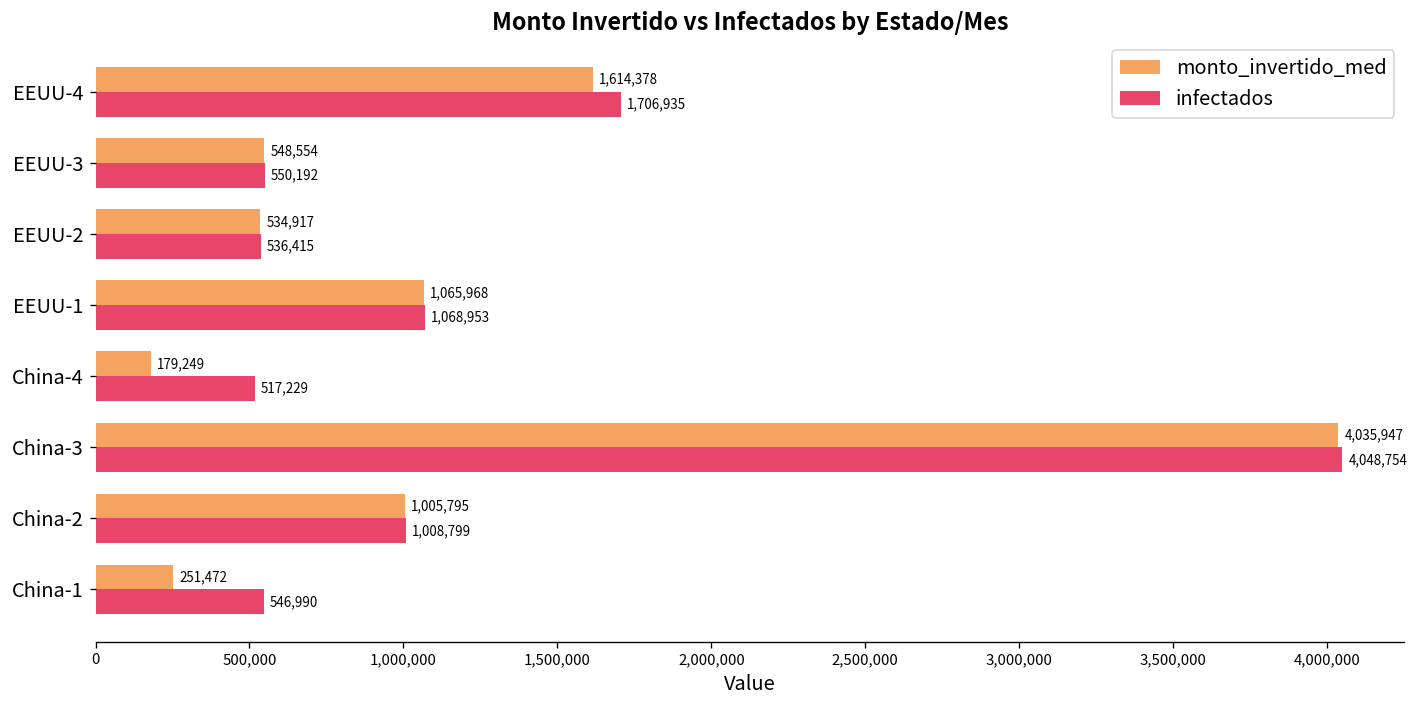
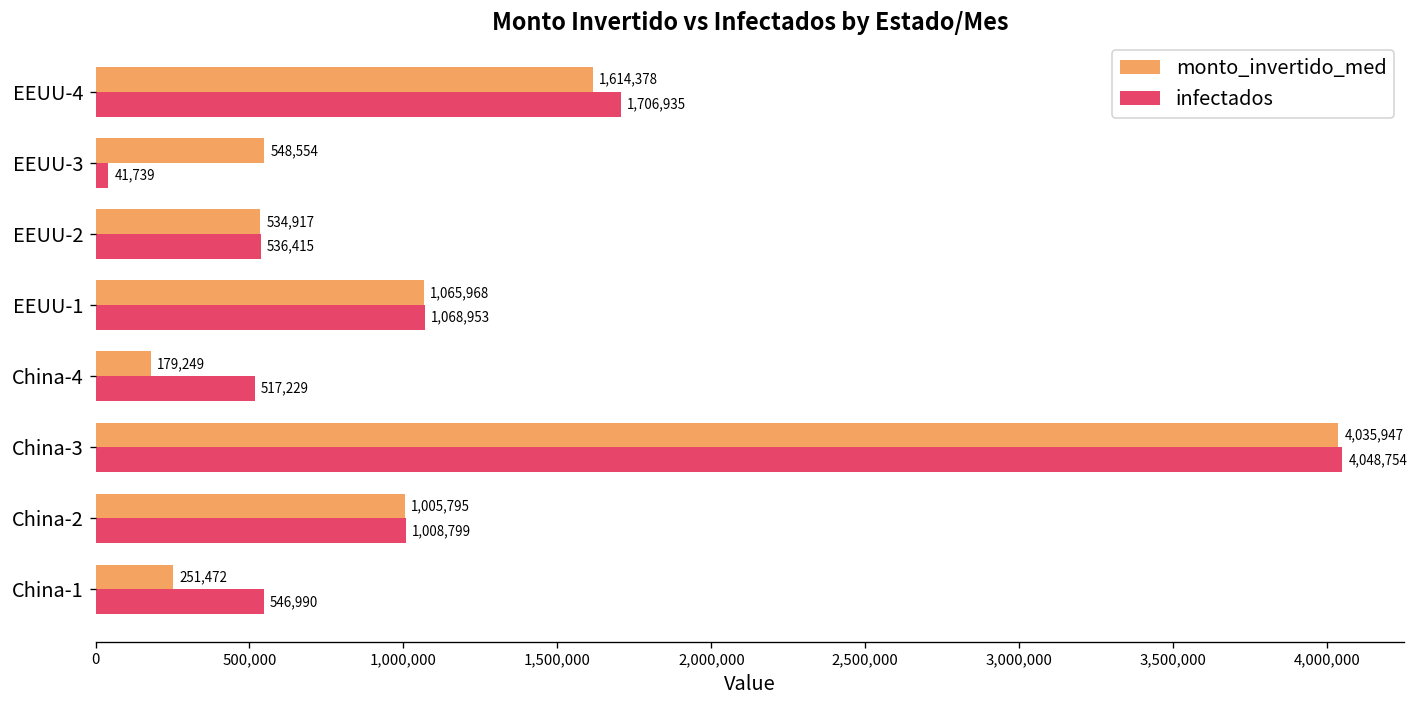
  {
    "monto_invertido_med": {
      "EEUU-4": "1,614,378",
      "EEUU-3": "548,554",
      "EEUU-2": "534,917",
      "EEUU-1": "1,065,968",
      "China-4": "179,249",
      "China-3": "4,035,947",
      "China-2": "1,005,795",
      "China-1": "251,472"
    },
    "infectados": {
      "EEUU-4": "1,706,935",
-     "EEUU-3": "550,192",
+     "EEUU-3": "41,739",
      "EEUU-2": "536,415",
      "EEUU-1": "1,068,953",
      "China-4": "517,229",
      "China-3": "4,048,754",
      "China-2": "1,008,799",
      "China-1": "546,990"
    }
  }
